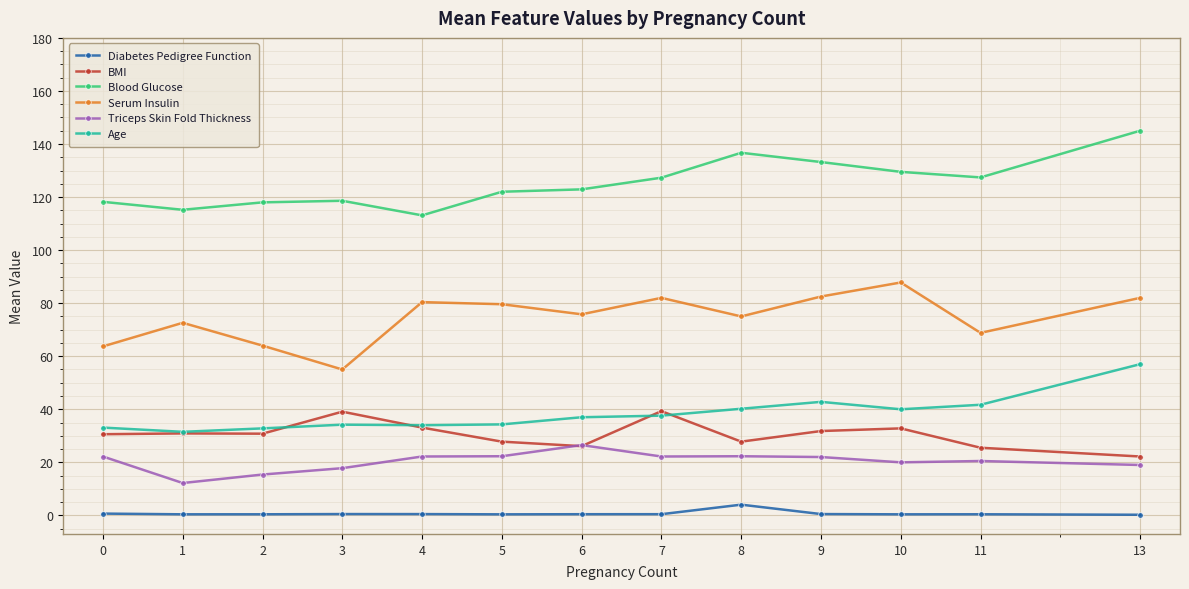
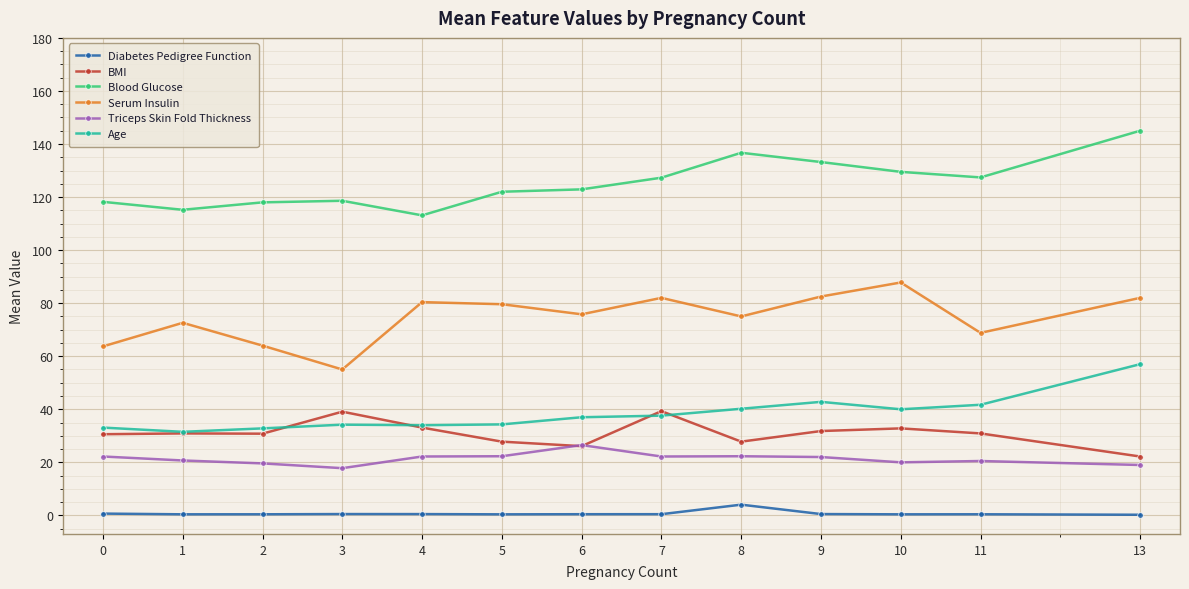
  {
    "Diabetes Pedigree Function": {
      "0": 1,
      "1": 0,
      "2": 0,
      "3": 1,
      "4": 0,
      "5": 0,
      "6": 0,
      "7": 0,
      "8": 4,
      "9": 1,
      "10": 0,
      "11": 0,
      "13": 0
    },
    "BMI": {
      "0": 31,
      "2": 31,
      "3": 39,
      "5": 28,
      "7": 39,
      "8": 28,
      "9": 32,
      "10": 33,
-     "11": 26,
+     "11": 31,
      "13": 22
    },
    "Serum Insulin": {
      "0": 64,
      "1": 73,
      "2": 64,
      "3": 55,
      "4": 80,
      "5": 80,
      "6": 76,
      "7": 82,
      "8": 75,
      "9": 83,
      "10": 88,
      "11": 69,
      "13": 82
    },
    "Triceps Skin Fold Thickness": {
      "0": 22,
-     "1": 12,
-     "2": 15,
+     "1": 21,
+     "2": 20,
      "3": 18,
      "4": 22,
      "5": 22,
      "7": 22,
      "8": 22,
      "9": 22,
      "10": 20,
      "11": 21,
      "13": 19
    }
  }
